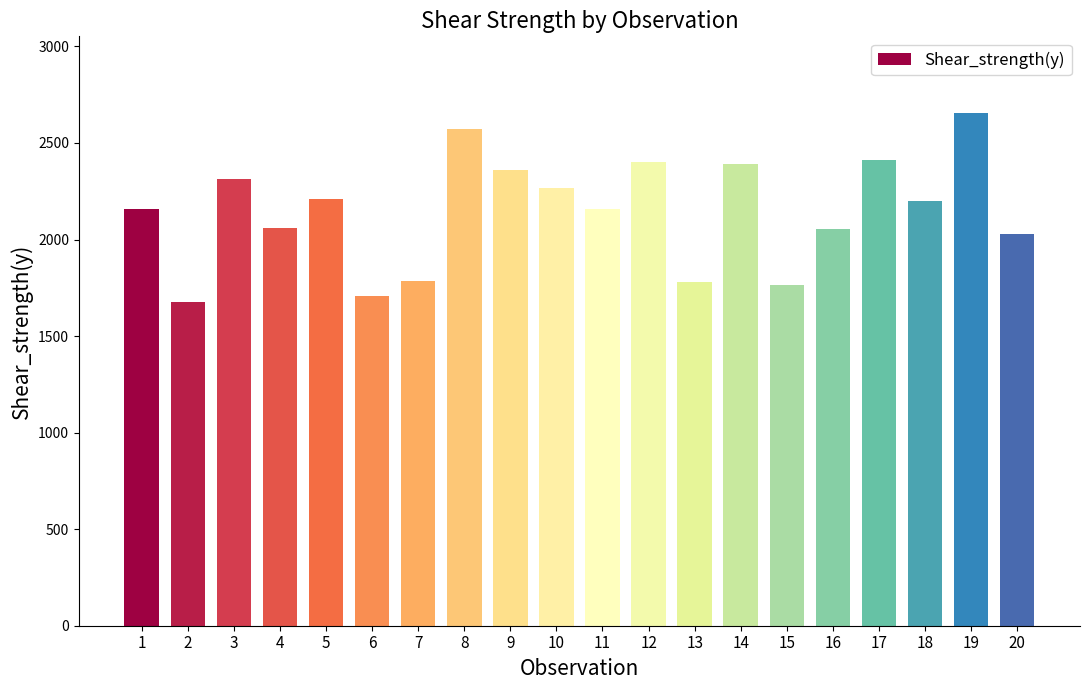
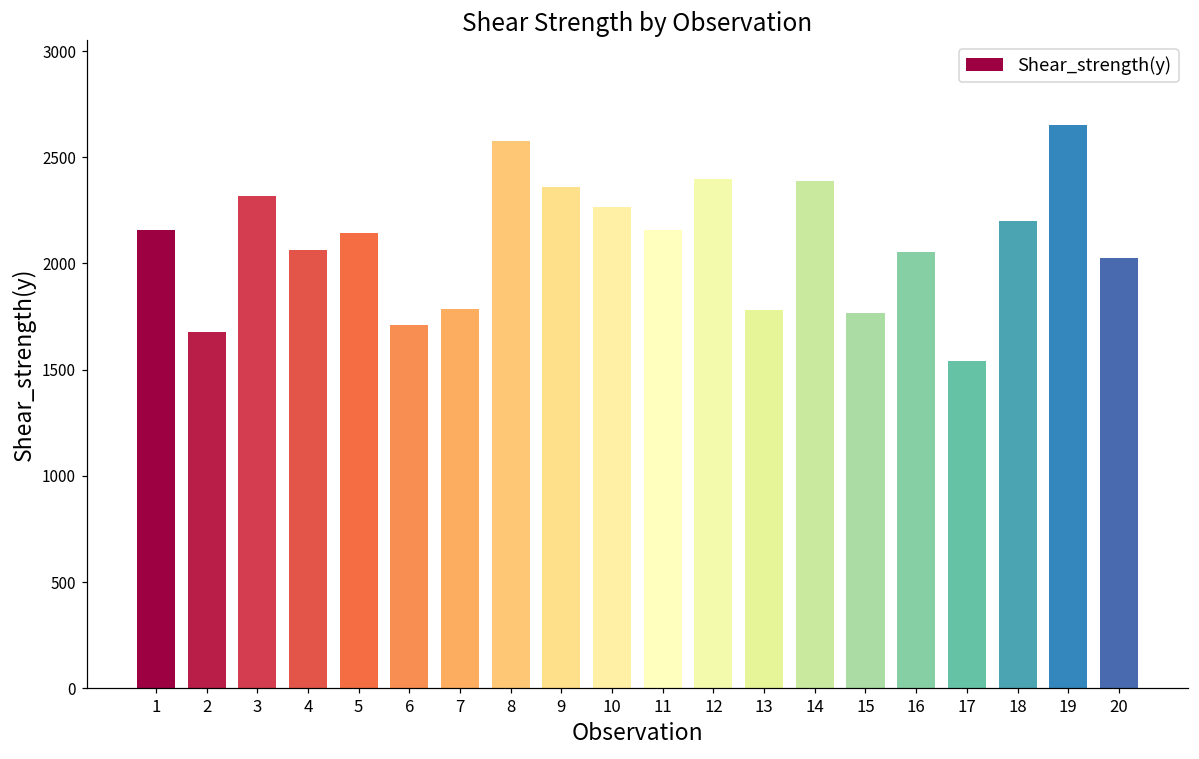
  {
    "1": 2160,
    "2": 1680,
    "3": 2320,
    "4": 2060,
-   "5": 2210,
+   "5": 2140,
    "6": 1710,
    "7": 1780,
    "8": 2580,
    "9": 2360,
    "10": 2270,
    "11": 2160,
    "12": 2400,
    "13": 1780,
    "14": 2390,
    "15": 1770,
    "16": 2050,
-   "17": 2410,
+   "17": 1540,
    "18": 2200,
    "19": 2650,
    "20": 2030
  }
